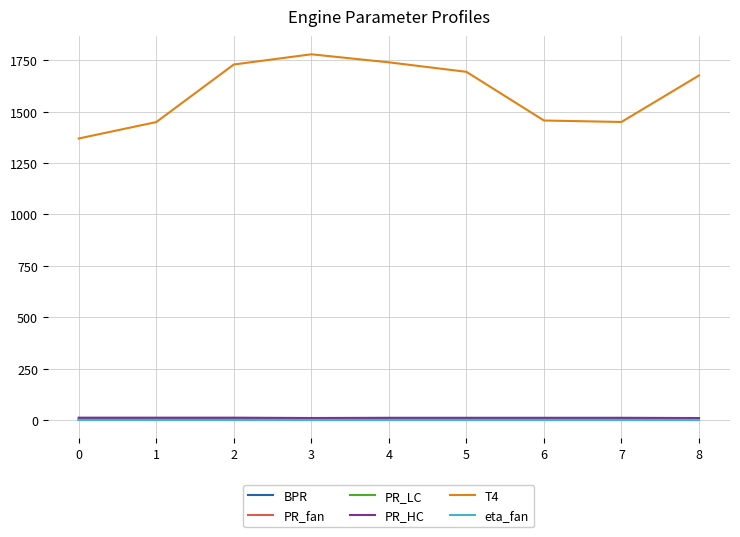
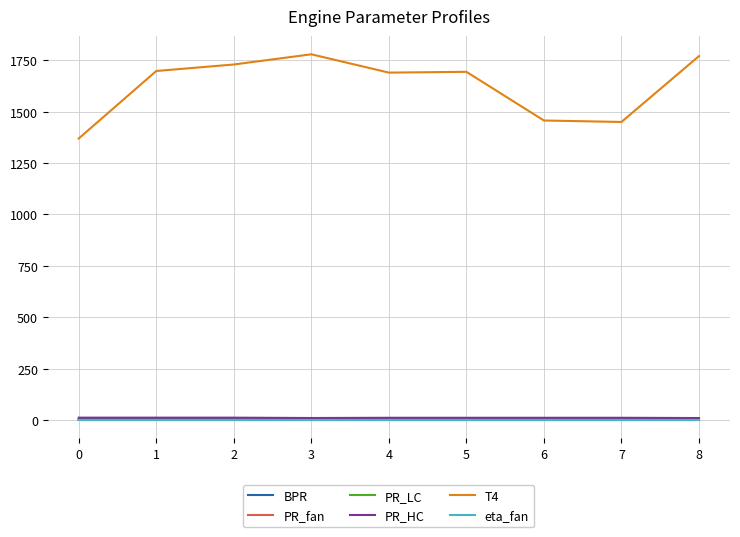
  {
    "T4": {
      "0": 1370,
-     "1": 1450,
+     "1": 1700,
      "2": 1730,
      "3": 1780,
-     "4": 1740,
+     "4": 1690,
      "5": 1690,
      "6": 1460,
      "7": 1450,
-     "8": 1680
+     "8": 1770
    }
  }
